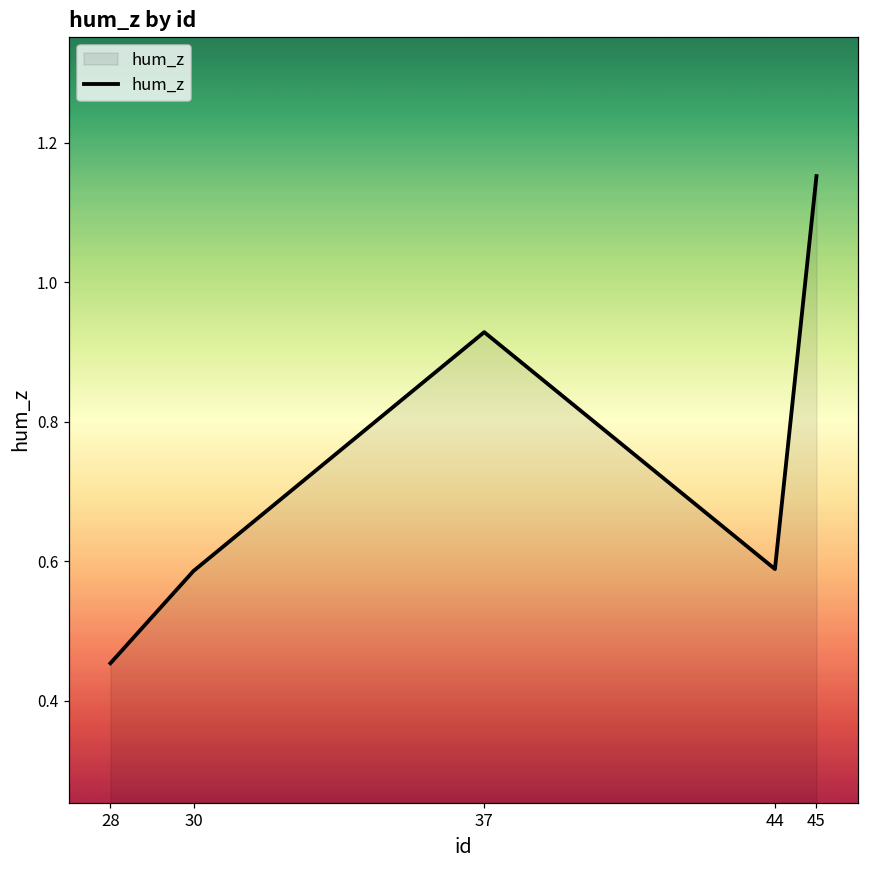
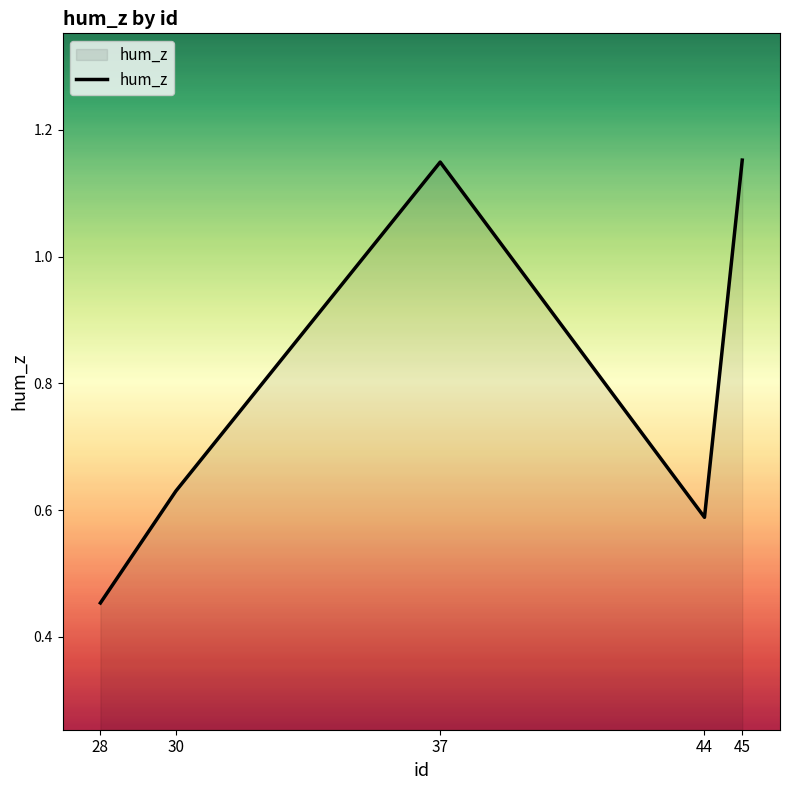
  {
    "28": 0.45,
-   "30": 0.59,
-   "37": 0.93,
+   "30": 0.63,
+   "37": 1.15,
    "44": 0.59,
    "45": 1.15
  }
